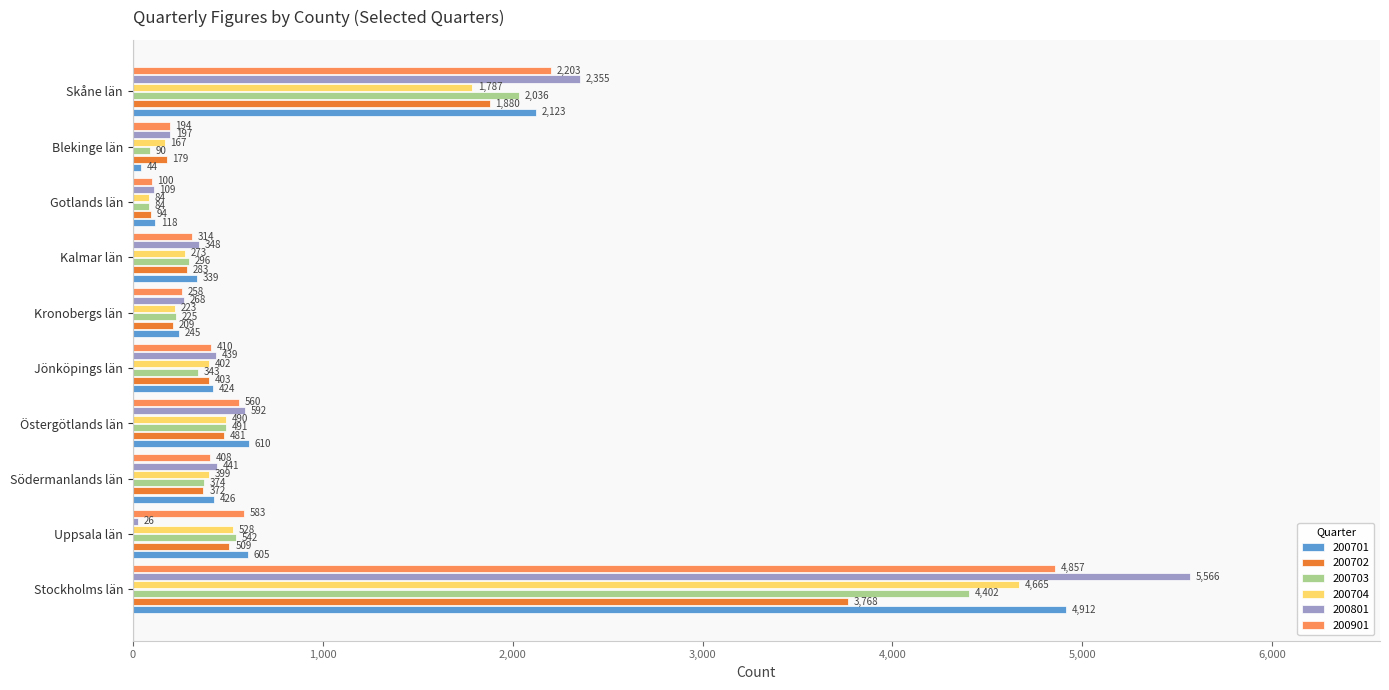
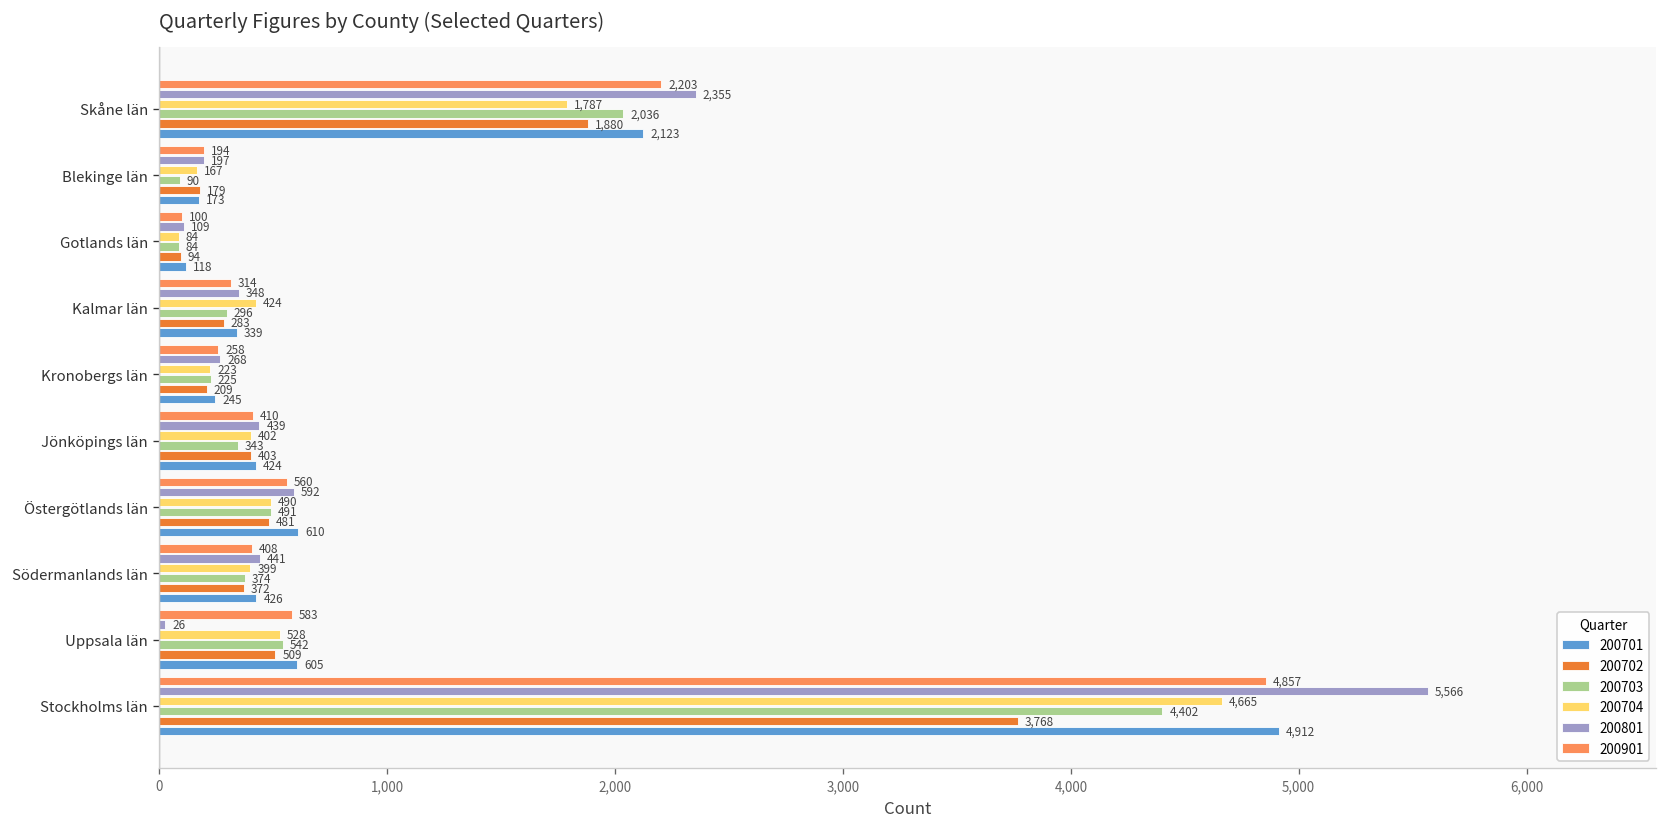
  {
    "200701": {
      "Skåne län": "2,123",
-     "Blekinge län": "44",
+     "Blekinge län": "173",
      "Gotlands län": "118",
      "Kalmar län": "339",
      "Kronobergs län": "245",
      "Jönköpings län": "424",
      "Östergötlands län": "610",
      "Södermanlands län": "426",
      "Uppsala län": "605",
      "Stockholms län": "4,912"
    },
    "200703": {
      "Skåne län": "2,036",
      "Blekinge län": "90",
      "Kalmar län": "296",
      "Jönköpings län": "343",
      "Uppsala län": "542",
      "Stockholms län": "4,402"
    },
    "200704": {
      "Skåne län": "1,787",
      "Blekinge län": "167",
-     "Kalmar län": "273",
+     "Kalmar län": "424",
      "Jönköpings län": "402",
      "Södermanlands län": "399",
      "Uppsala län": "528",
      "Stockholms län": "4,665"
    },
    "200801": {
      "Skåne län": "2,355",
      "Kalmar län": "348",
      "Kronobergs län": "268",
      "Jönköpings län": "439",
      "Östergötlands län": "592",
      "Södermanlands län": "441",
      "Uppsala län": "26",
      "Stockholms län": "5,566"
    }
  }
